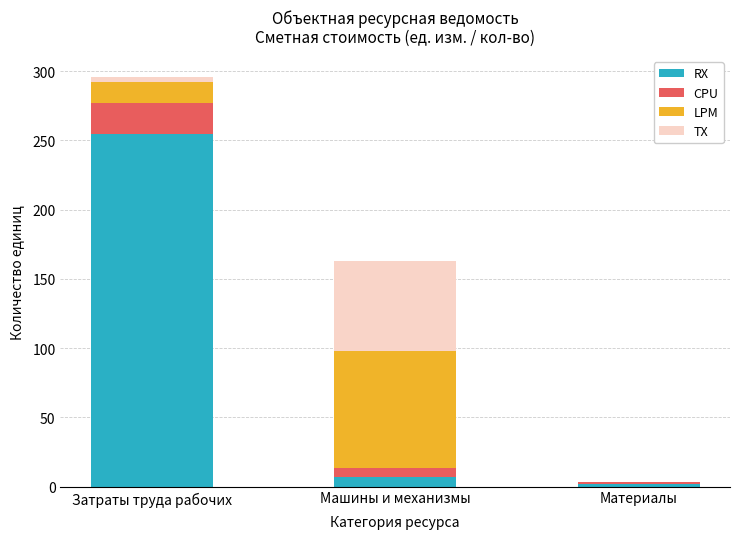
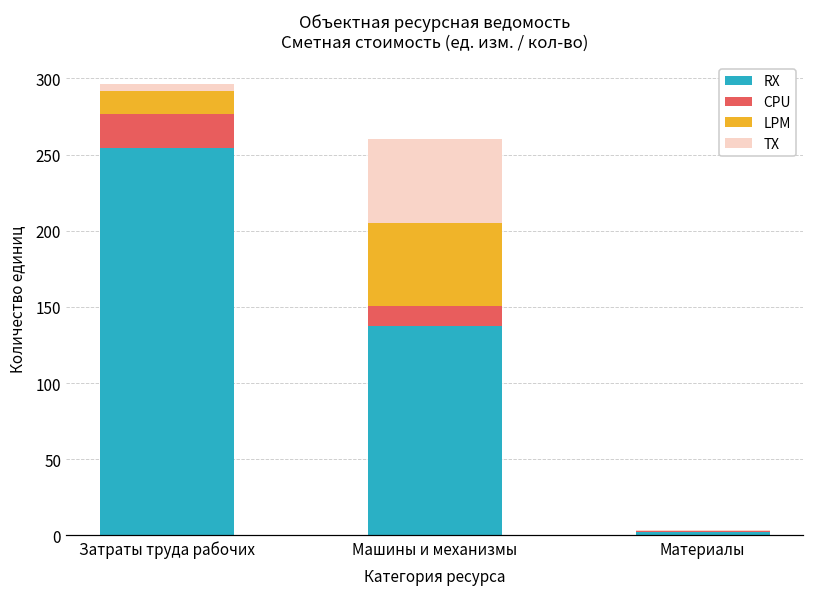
  {
    "RX": {
      "Затраты труда рабочих": 254,
-     "Машины и механизмы": 7,
+     "Машины и механизмы": 138,
      "Материалы": 2
    },
    "CPU": {
      "Затраты труда рабочих": 22,
-     "Машины и механизмы": 7
+     "Машины и механизмы": 13
    },
    "LPM": {
      "Затраты труда рабочих": 15,
-     "Машины и механизмы": 85
+     "Машины и механизмы": 55
    },
    "TX": {
      "Затраты труда рабочих": 4,
-     "Машины и механизмы": 65
+     "Машины и механизмы": 55
    }
  }
